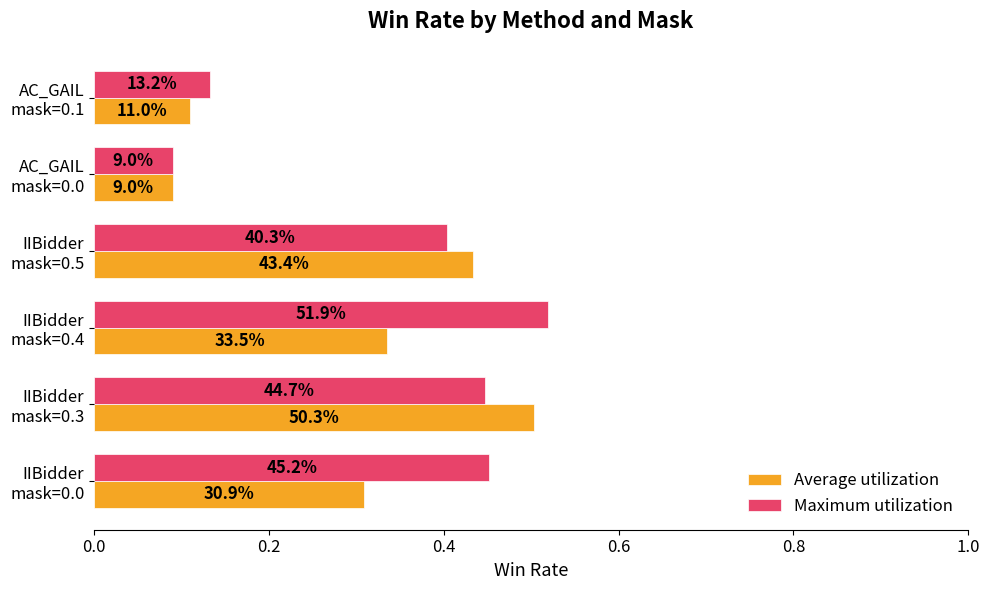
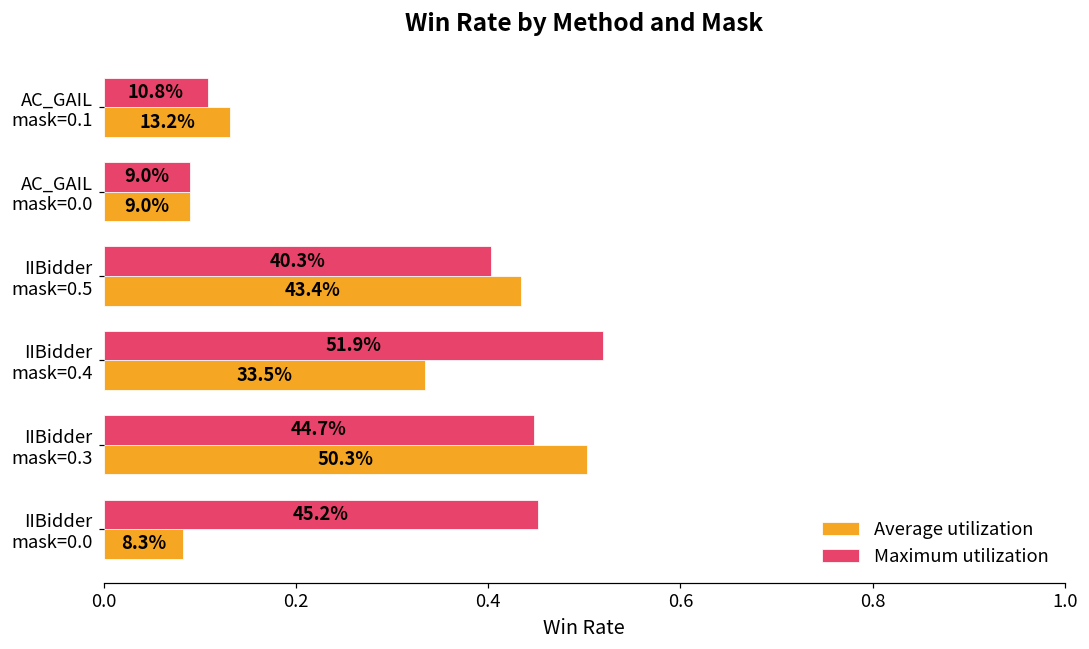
  {
    "Average utilization": {
-     "AC_GAIL mask=0.1": "11.0%",
+     "AC_GAIL mask=0.1": "13.2%",
      "AC_GAIL mask=0.0": "9.0%",
      "IIBidder mask=0.5": "43.4%",
      "IIBidder mask=0.4": "33.5%",
      "IIBidder mask=0.3": "50.3%",
-     "IIBidder mask=0.0": "30.9%"
+     "IIBidder mask=0.0": "8.3%"
    },
    "Maximum utilization": {
-     "AC_GAIL mask=0.1": "13.2%",
+     "AC_GAIL mask=0.1": "10.8%",
      "AC_GAIL mask=0.0": "9.0%",
      "IIBidder mask=0.5": "40.3%",
      "IIBidder mask=0.4": "51.9%",
      "IIBidder mask=0.3": "44.7%",
      "IIBidder mask=0.0": "45.2%"
    }
  }
